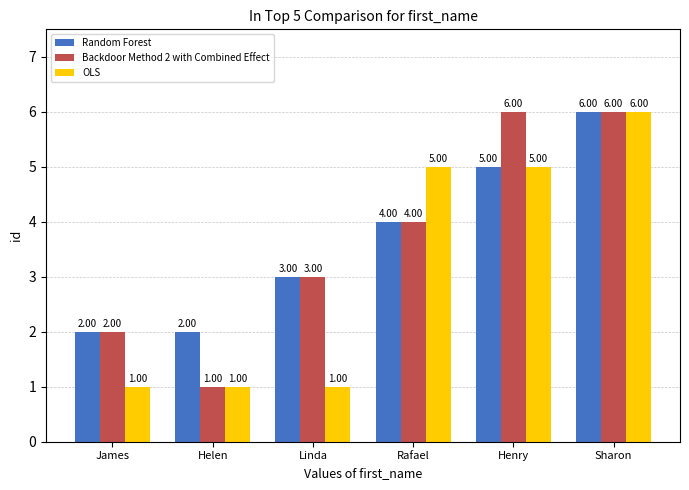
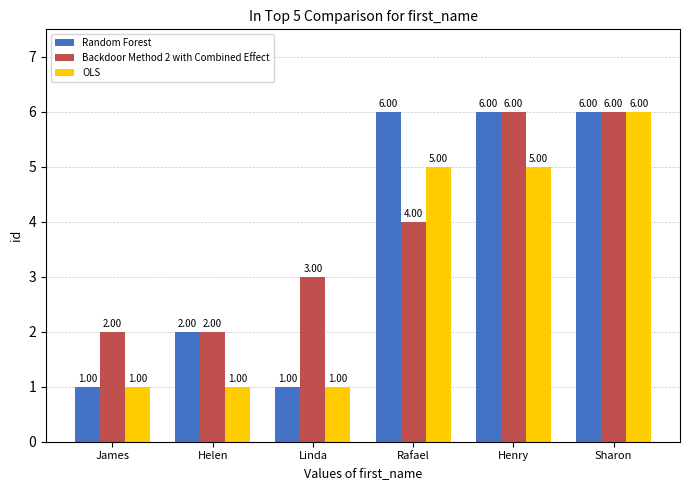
  {
    "Random Forest": {
-     "James": 2.00,
+     "James": 1.00,
      "Helen": 2.00,
-     "Linda": 3.00,
-     "Rafael": 4.00,
-     "Henry": 5.00,
+     "Linda": 1.00,
+     "Rafael": 6.00,
+     "Henry": 6.00,
      "Sharon": 6.00
    },
    "Backdoor Method 2 with Combined Effect": {
      "James": 2.00,
-     "Helen": 1.00,
+     "Helen": 2.00,
      "Linda": 3.00,
      "Rafael": 4.00,
      "Henry": 6.00,
      "Sharon": 6.00
    },
    "OLS": {
      "James": 1.00,
      "Helen": 1.00,
      "Linda": 1.00,
      "Rafael": 5.00,
      "Henry": 5.00,
      "Sharon": 6.00
    }
  }
